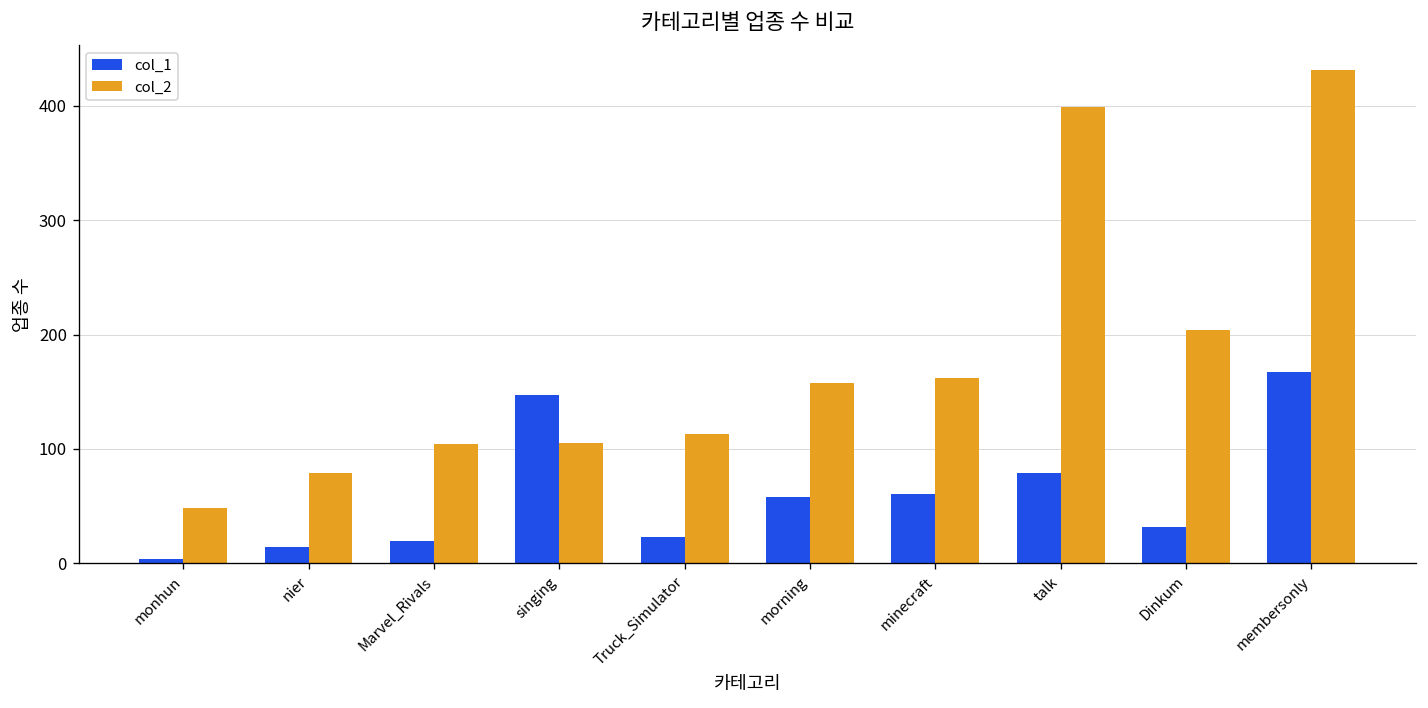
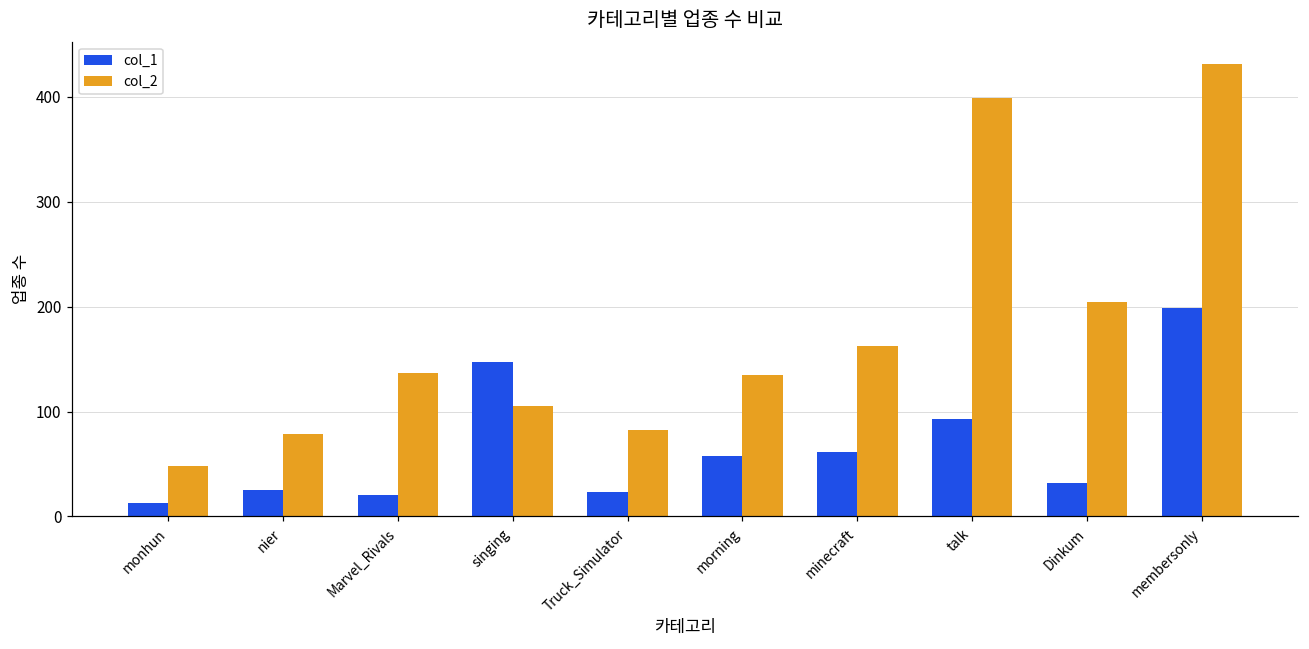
  {
    "col_1": {
-     "monhun": 0,
-     "nier": 10,
+     "monhun": 10,
+     "nier": 30,
      "Marvel_Rivals": 20,
      "singing": 150,
      "Truck_Simulator": 20,
      "morning": 60,
      "minecraft": 60,
-     "talk": 80,
+     "talk": 90,
      "Dinkum": 30,
-     "membersonly": 170
+     "membersonly": 200
    },
    "col_2": {
      "monhun": 50,
      "nier": 80,
-     "Marvel_Rivals": 100,
+     "Marvel_Rivals": 140,
      "singing": 110,
-     "Truck_Simulator": 110,
-     "morning": 160,
+     "Truck_Simulator": 80,
+     "morning": 140,
      "minecraft": 160,
      "talk": 400,
      "Dinkum": 200,
      "membersonly": 430
    }
  }
